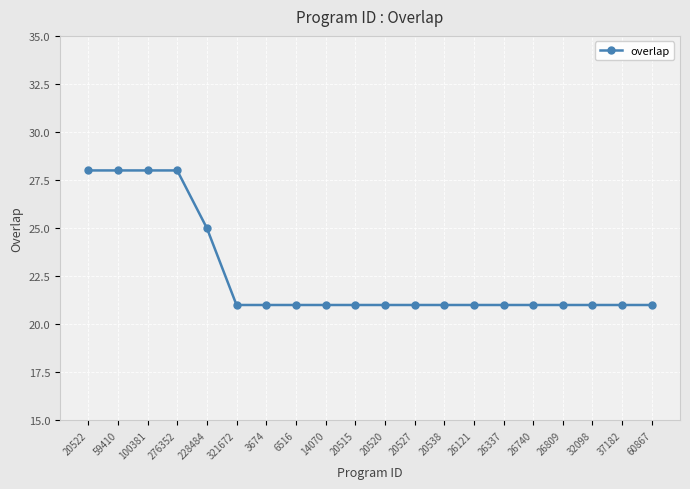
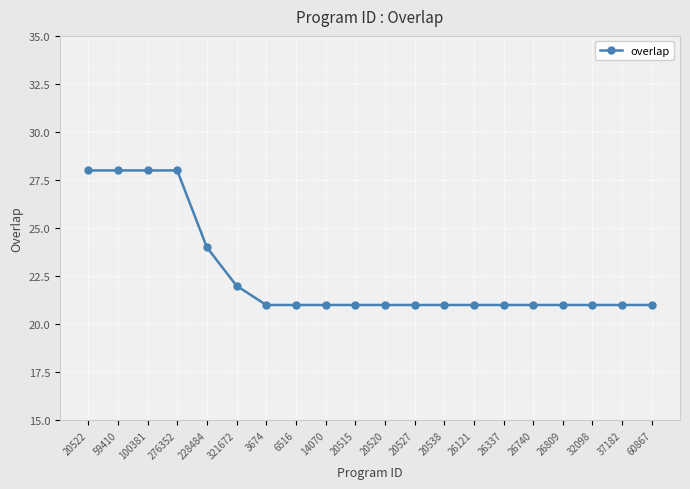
  {
    "20522": 28,
    "59410": 28,
    "100381": 28,
    "276352": 28,
-   "228484": 25,
-   "321672": 21,
+   "228484": 24,
+   "321672": 22,
    "3674": 21,
    "6516": 21,
    "14070": 21,
    "20515": 21,
    "20520": 21,
    "20527": 21,
    "20538": 21,
    "26121": 21,
    "26337": 21,
    "26740": 21,
    "26809": 21,
    "32098": 21,
    "37182": 21,
    "60867": 21
  }
